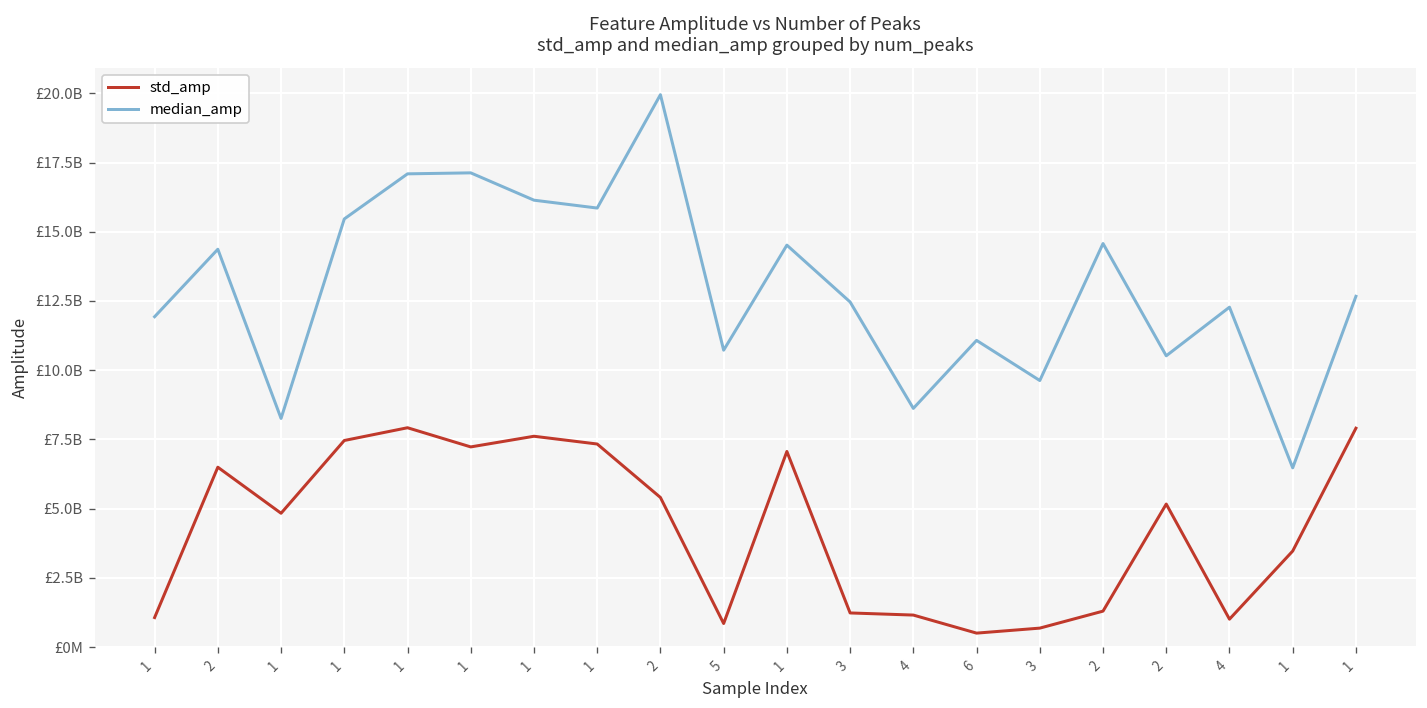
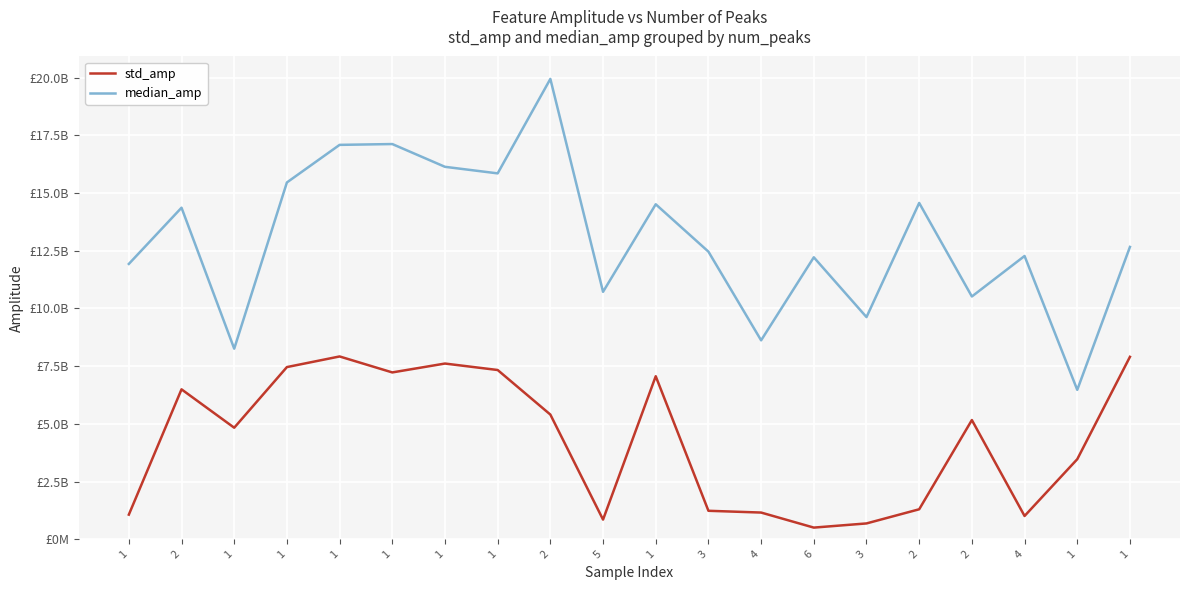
  {
    "std_amp": {
      "5": "£900000000",
      "6": "£500000000"
    },
    "median_amp": {
      "5": "£10700000000",
-     "6": "£11100000000"
+     "6": "£12200000000"
    }
  }
